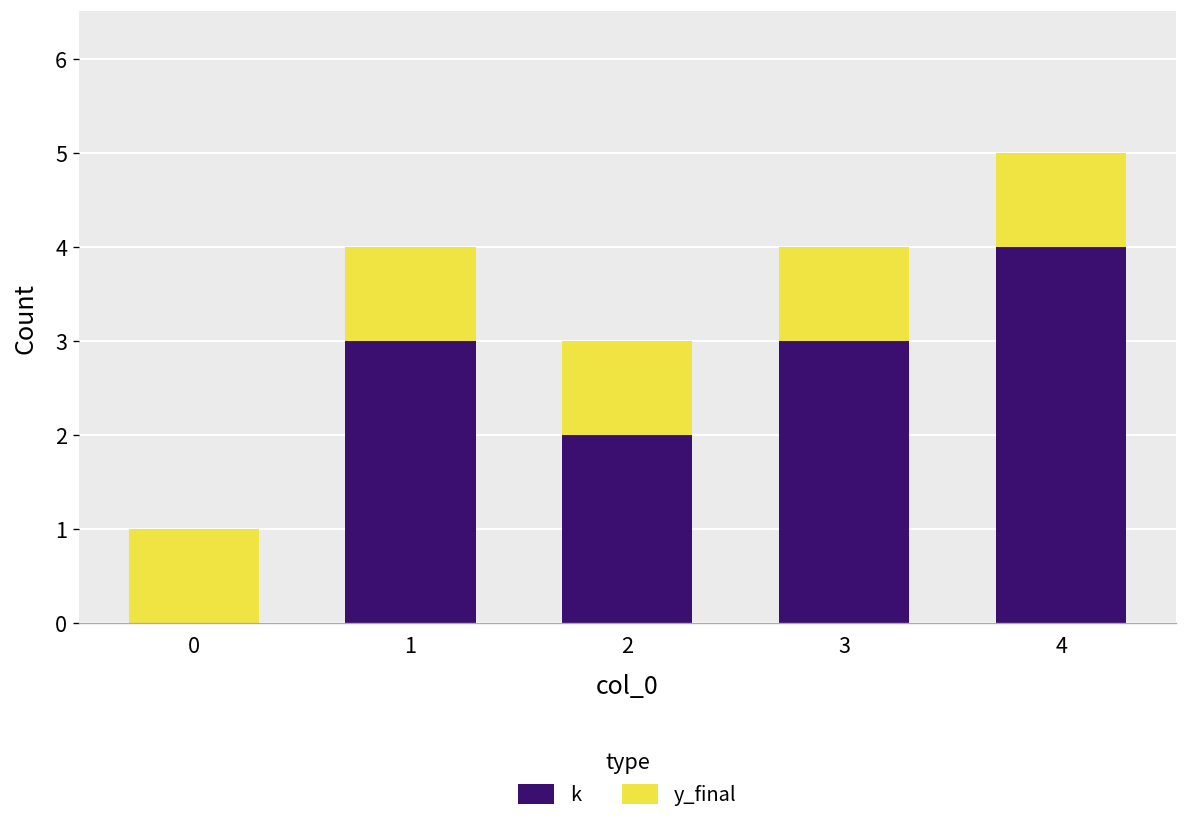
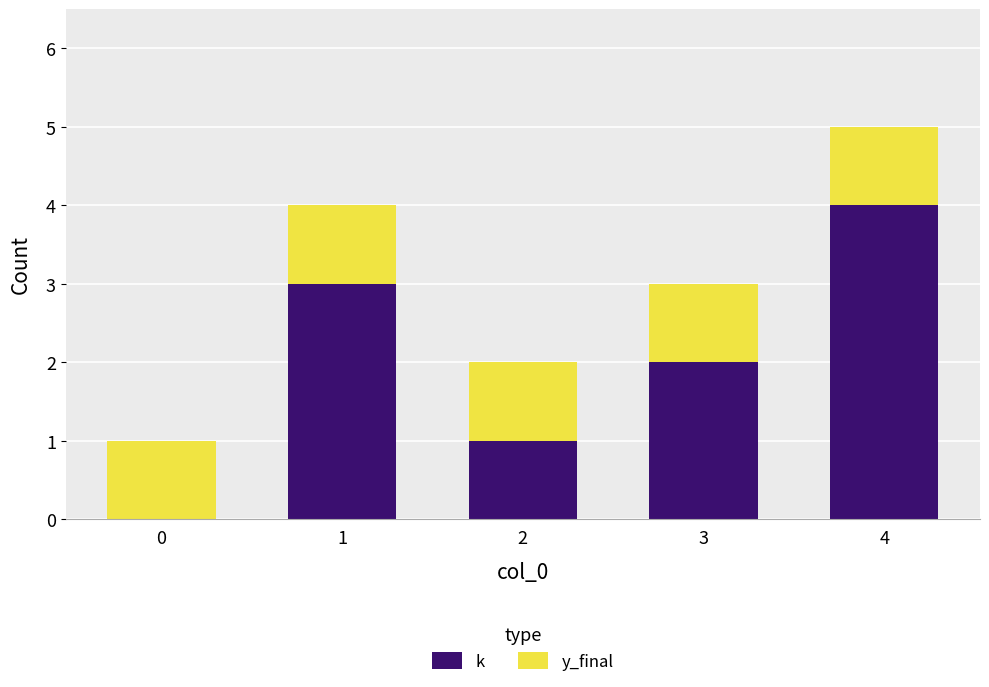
  {
    "k": {
      "0": 0,
      "1": 3,
-     "2": 2,
-     "3": 3,
+     "2": 1,
+     "3": 2,
      "4": 4
    },
    "y_final": {
      "0": 1,
      "1": 1,
      "2": 1,
      "3": 1,
      "4": 1
    }
  }
